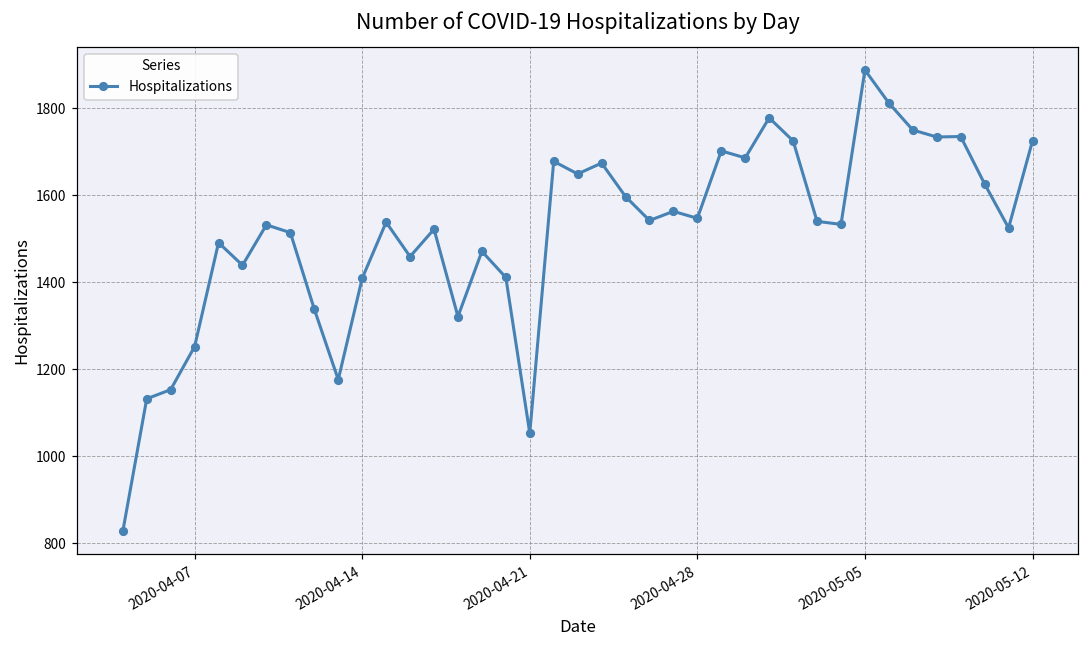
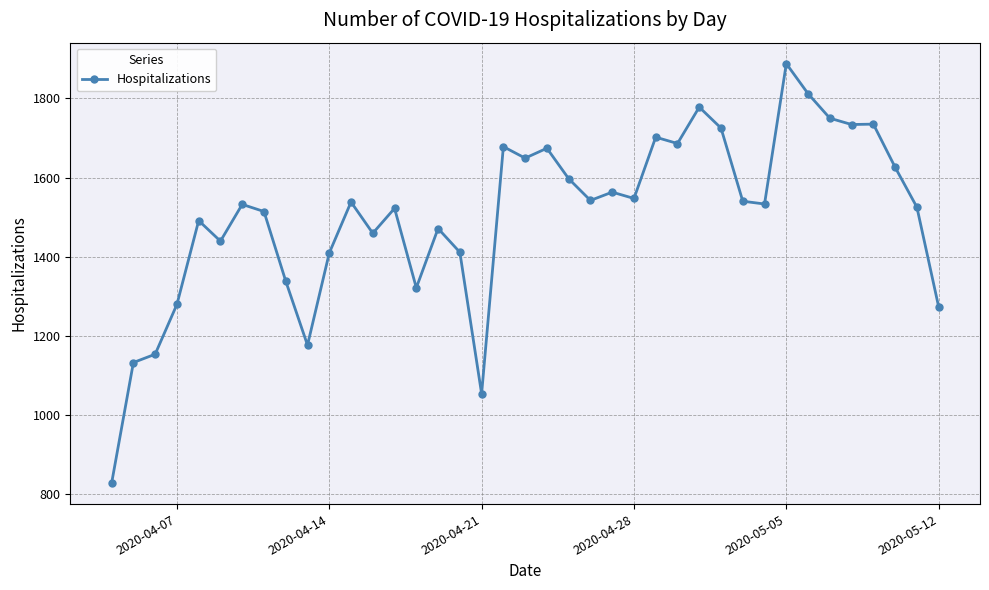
  {
-   "2020-04-07": 1250,
+   "2020-04-07": 1280,
    "2020-04-14": 1410,
    "2020-04-21": 1050,
    "2020-04-28": 1550,
    "2020-05-05": 1890,
-   "2020-05-12": 1730
+   "2020-05-12": 1270
  }
